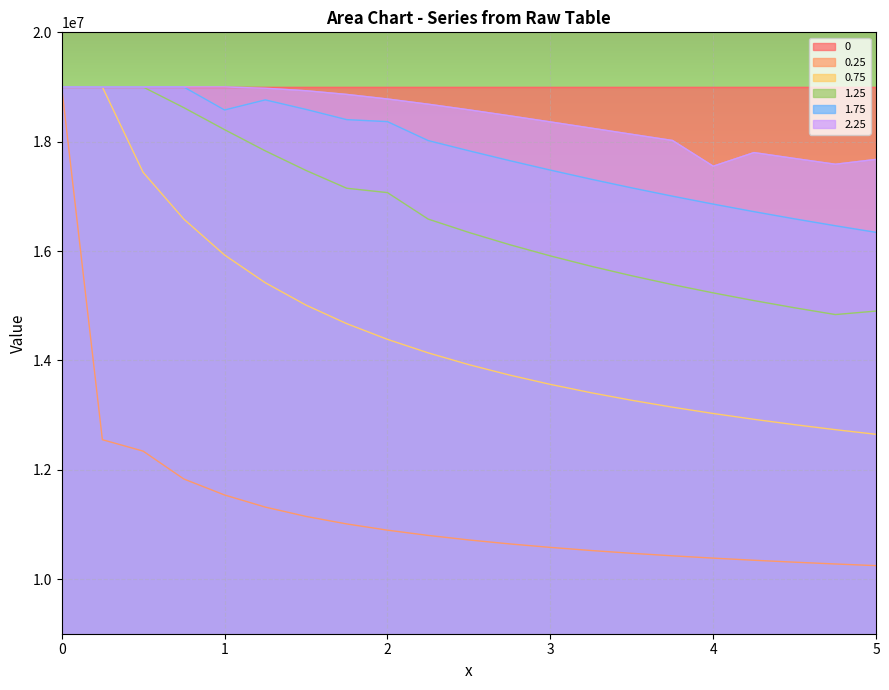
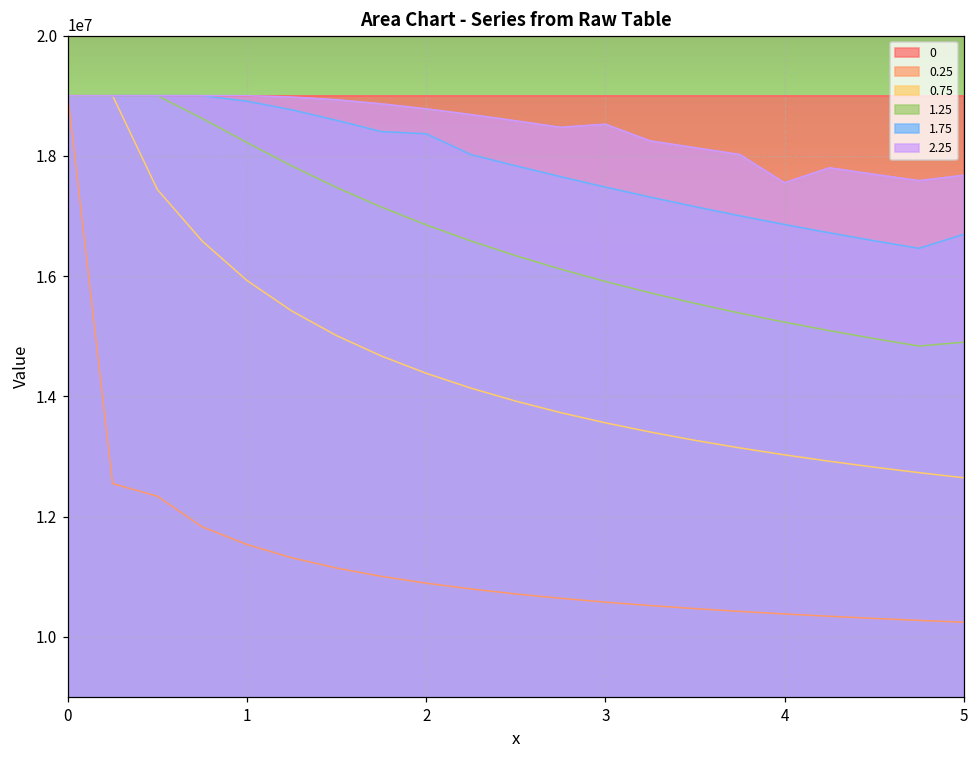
  {
    "1.25": {
      "1": 18200000,
-     "2": 17100000,
+     "2": 16900000,
      "3": 15900000,
      "4": 15200000,
      "5": 14900000
    },
    "1.75": {
-     "1": 18600000,
+     "1": 18900000,
      "2": 18400000,
      "3": 17500000,
      "4": 16900000,
-     "5": 16300000
+     "5": 16700000
    },
    "2.25": {
      "2": 18800000,
-     "3": 18400000,
+     "3": 18500000,
      "4": 17600000,
      "5": 17700000
    }
  }
